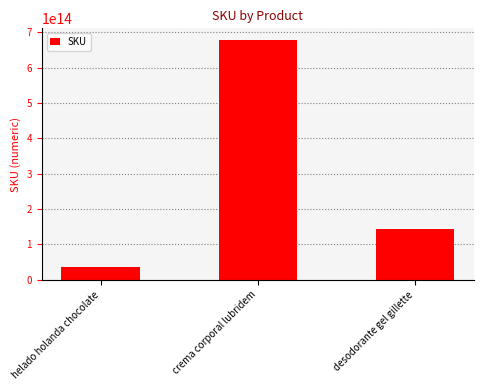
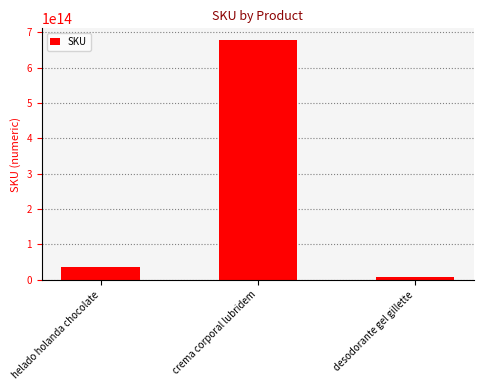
  {
    "helado holanda chocolate": 40000000000000,
    "crema corporal lubridem": 680000000000000,
-   "desodorante gel gillette": 140000000000000
+   "desodorante gel gillette": 10000000000000
  }
